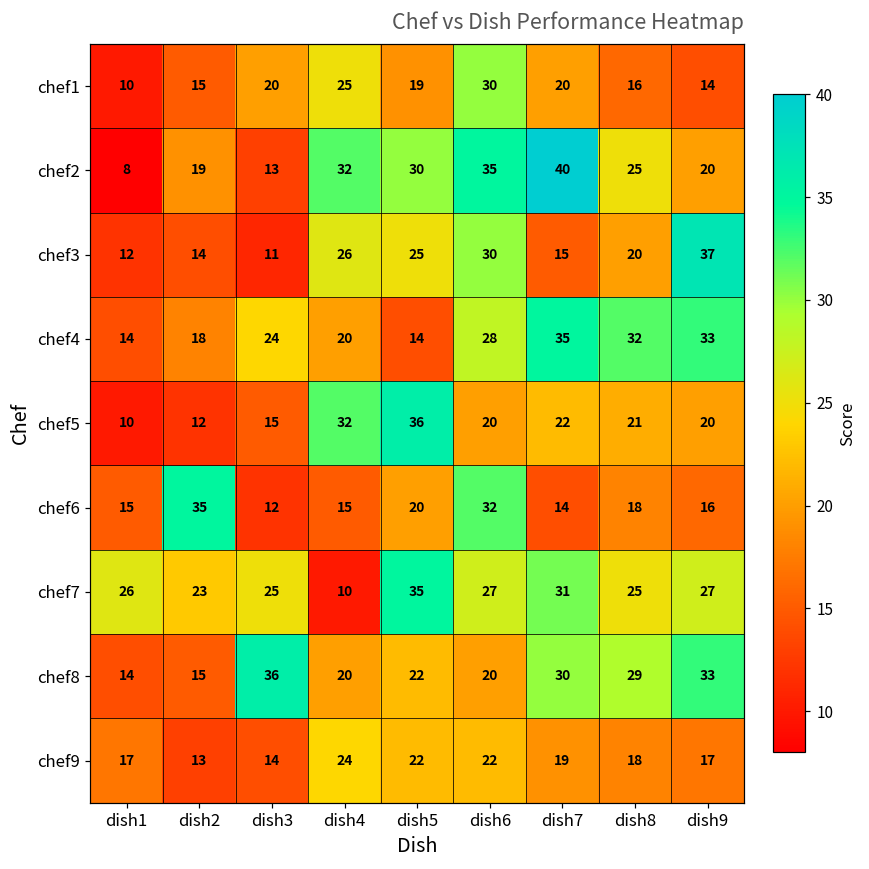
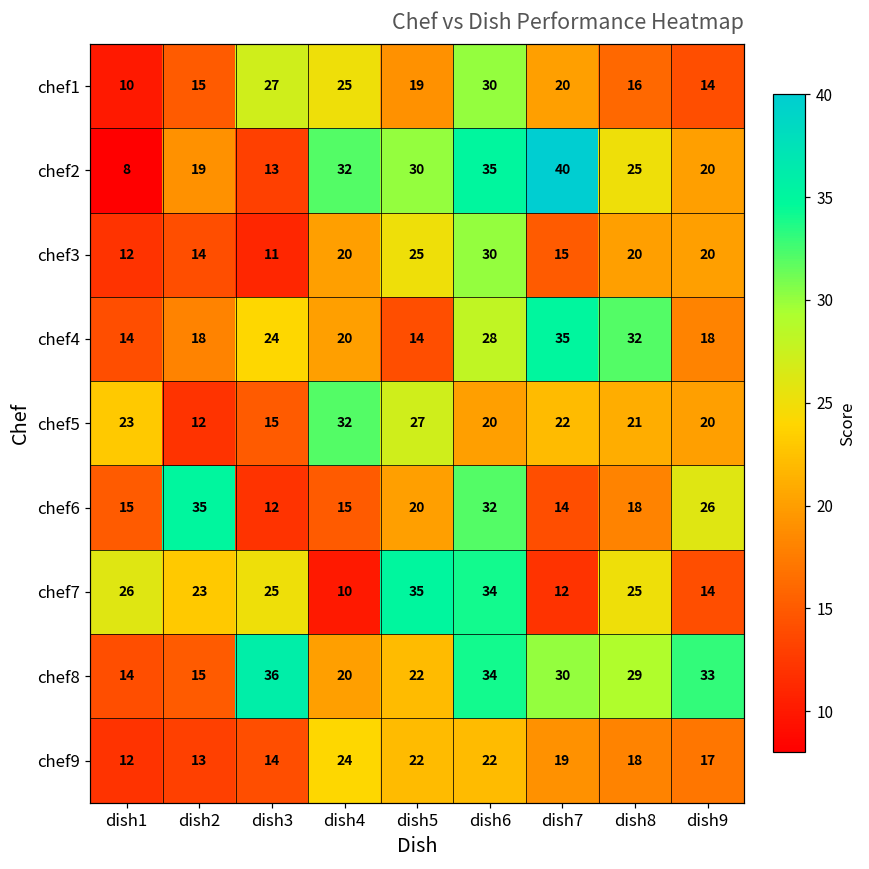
  {
    "chef1": {
      "dish1": 10,
      "dish2": 15,
-     "dish3": 20,
+     "dish3": 27,
      "dish4": 25,
      "dish5": 19,
      "dish6": 30,
      "dish7": 20,
      "dish8": 16,
      "dish9": 14
    },
    "chef2": {
      "dish1": 8,
      "dish2": 19,
      "dish3": 13,
      "dish4": 32,
      "dish5": 30,
      "dish6": 35,
      "dish7": 40,
      "dish8": 25,
      "dish9": 20
    },
    "chef3": {
      "dish1": 12,
      "dish2": 14,
      "dish3": 11,
-     "dish4": 26,
+     "dish4": 20,
      "dish5": 25,
      "dish6": 30,
      "dish7": 15,
      "dish8": 20,
-     "dish9": 37
+     "dish9": 20
    },
    "chef4": {
      "dish1": 14,
      "dish2": 18,
      "dish3": 24,
      "dish4": 20,
      "dish5": 14,
      "dish6": 28,
      "dish7": 35,
      "dish8": 32,
-     "dish9": 33
+     "dish9": 18
    },
    "chef5": {
-     "dish1": 10,
+     "dish1": 23,
      "dish2": 12,
      "dish3": 15,
      "dish4": 32,
-     "dish5": 36,
+     "dish5": 27,
      "dish6": 20,
      "dish7": 22,
      "dish8": 21,
      "dish9": 20
    },
    "chef6": {
      "dish1": 15,
      "dish2": 35,
      "dish3": 12,
      "dish4": 15,
      "dish5": 20,
      "dish6": 32,
      "dish7": 14,
      "dish8": 18,
-     "dish9": 16
+     "dish9": 26
    },
    "chef7": {
      "dish1": 26,
      "dish2": 23,
      "dish3": 25,
      "dish4": 10,
      "dish5": 35,
-     "dish6": 27,
-     "dish7": 31,
+     "dish6": 34,
+     "dish7": 12,
      "dish8": 25,
-     "dish9": 27
+     "dish9": 14
    },
    "chef8": {
      "dish1": 14,
      "dish2": 15,
      "dish3": 36,
      "dish4": 20,
      "dish5": 22,
-     "dish6": 20,
+     "dish6": 34,
      "dish7": 30,
      "dish8": 29,
      "dish9": 33
    },
    "chef9": {
-     "dish1": 17,
+     "dish1": 12,
      "dish2": 13,
      "dish3": 14,
      "dish4": 24,
      "dish5": 22,
      "dish6": 22,
      "dish7": 19,
      "dish8": 18,
      "dish9": 17
    }
  }
